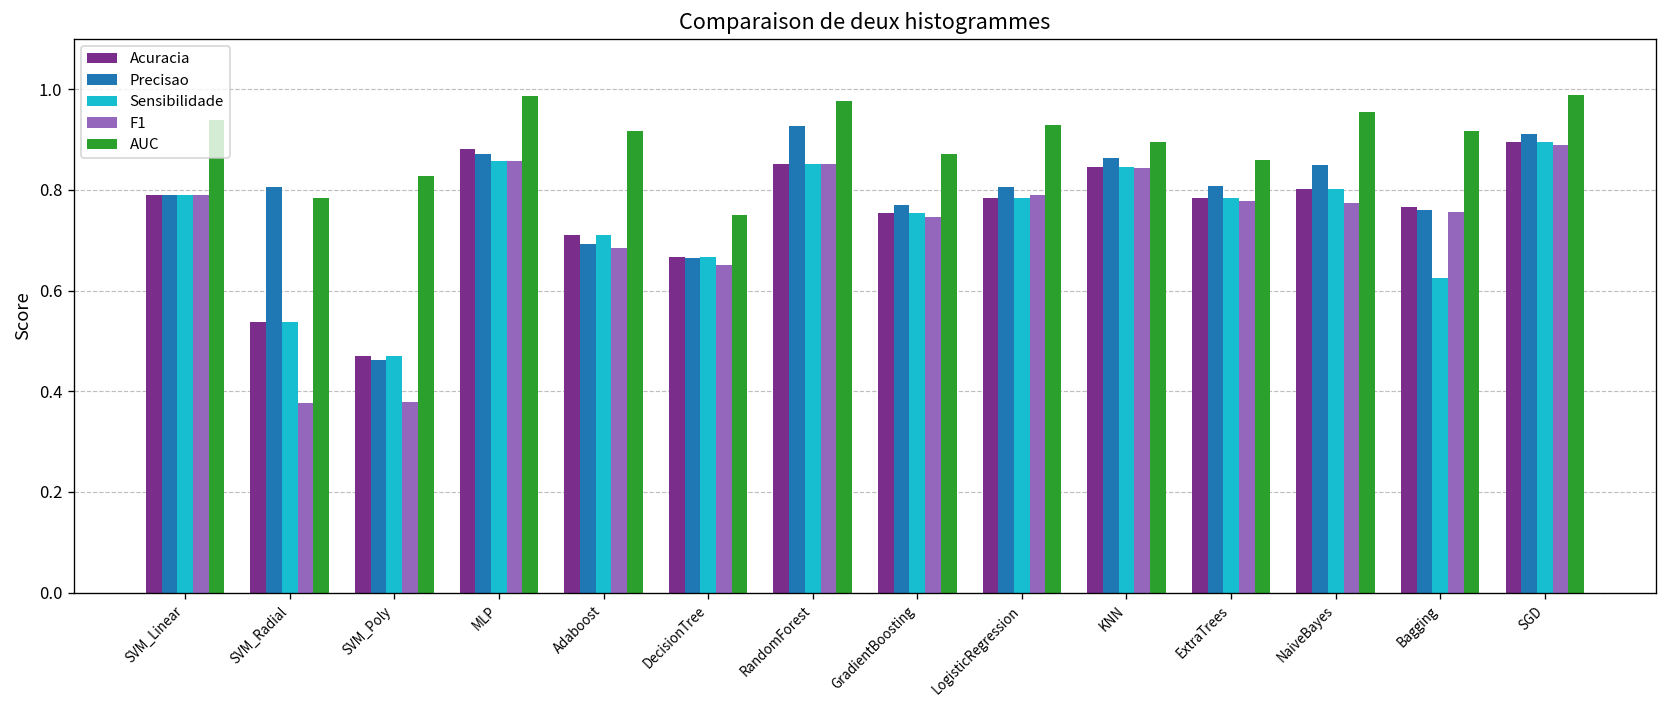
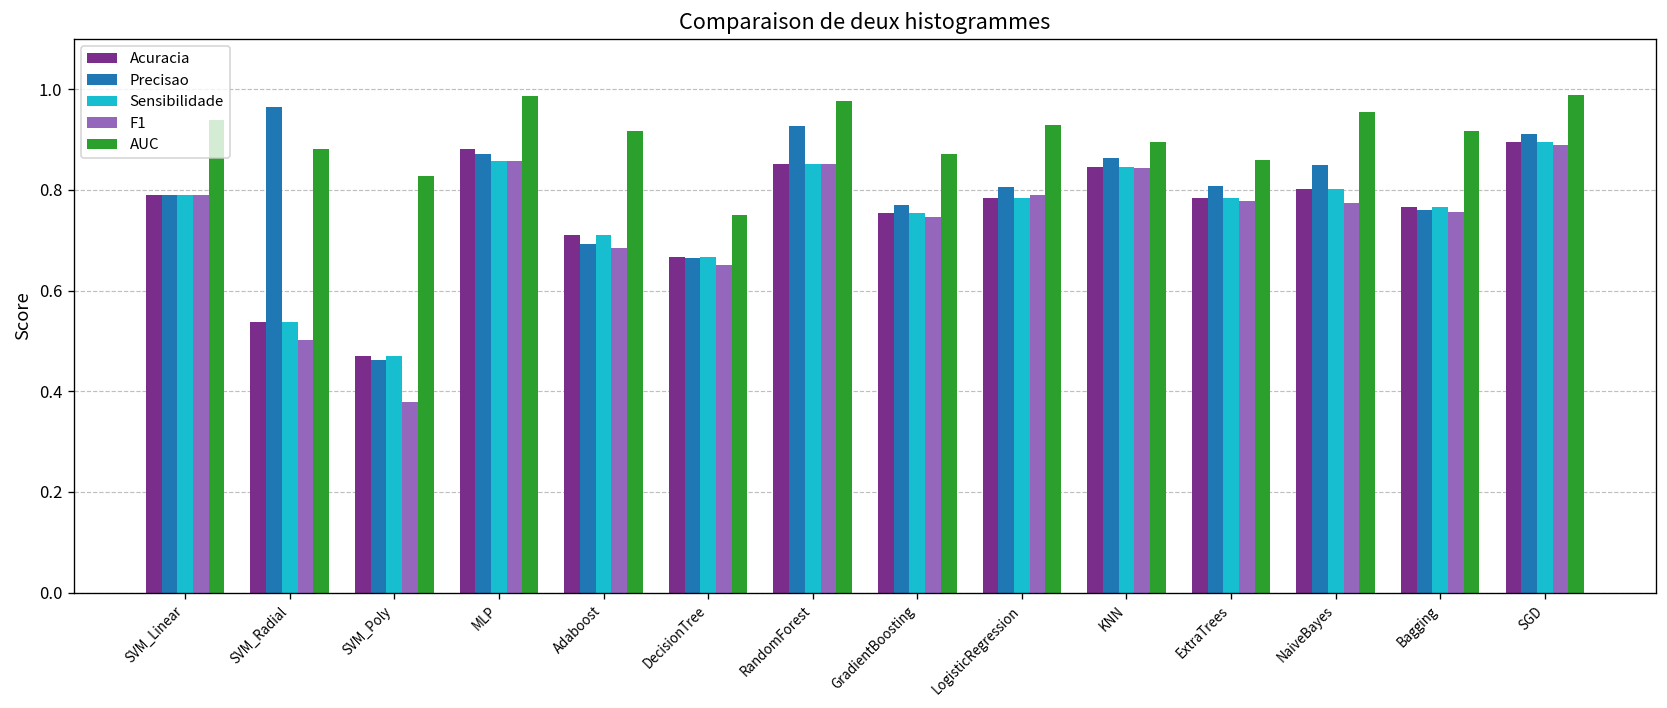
  {
    "Acuracia": {
      "SVM_Linear": 0.79,
      "SVM_Radial": 0.54,
      "SVM_Poly": 0.47,
      "MLP": 0.88,
      "Adaboost": 0.71,
      "DecisionTree": 0.67,
      "RandomForest": 0.85,
      "GradientBoosting": 0.75,
      "LogisticRegression": 0.78,
      "KNN": 0.85,
      "ExtraTrees": 0.78,
      "NaiveBayes": 0.80,
      "Bagging": 0.77,
      "SGD": 0.90
    },
    "Precisao": {
      "SVM_Linear": 0.79,
-     "SVM_Radial": 0.81,
+     "SVM_Radial": 0.96,
      "SVM_Poly": 0.46,
      "MLP": 0.87,
      "Adaboost": 0.69,
      "DecisionTree": 0.66,
      "RandomForest": 0.93,
      "GradientBoosting": 0.77,
      "LogisticRegression": 0.81,
      "KNN": 0.86,
      "ExtraTrees": 0.81,
      "NaiveBayes": 0.85,
      "Bagging": 0.76,
      "SGD": 0.91
    },
    "Sensibilidade": {
      "SVM_Linear": 0.79,
      "SVM_Radial": 0.54,
      "SVM_Poly": 0.47,
      "MLP": 0.86,
      "Adaboost": 0.71,
      "DecisionTree": 0.67,
      "RandomForest": 0.85,
      "GradientBoosting": 0.75,
      "LogisticRegression": 0.78,
      "KNN": 0.85,
      "ExtraTrees": 0.78,
      "NaiveBayes": 0.80,
-     "Bagging": 0.62,
+     "Bagging": 0.77,
      "SGD": 0.90
    },
    "F1": {
      "SVM_Linear": 0.79,
-     "SVM_Radial": 0.38,
+     "SVM_Radial": 0.50,
      "SVM_Poly": 0.38,
      "MLP": 0.86,
      "Adaboost": 0.68,
      "DecisionTree": 0.65,
      "RandomForest": 0.85,
      "GradientBoosting": 0.75,
      "LogisticRegression": 0.79,
      "KNN": 0.84,
      "ExtraTrees": 0.78,
      "NaiveBayes": 0.77,
      "Bagging": 0.76,
      "SGD": 0.89
    },
    "AUC": {
-     "SVM_Radial": 0.78,
+     "SVM_Radial": 0.88,
      "SVM_Poly": 0.83,
      "MLP": 0.99,
      "Adaboost": 0.92,
      "DecisionTree": 0.75,
      "RandomForest": 0.98,
      "GradientBoosting": 0.87,
      "LogisticRegression": 0.93,
      "KNN": 0.89,
      "ExtraTrees": 0.86,
      "NaiveBayes": 0.96,
      "Bagging": 0.92,
      "SGD": 0.99
    }
  }
